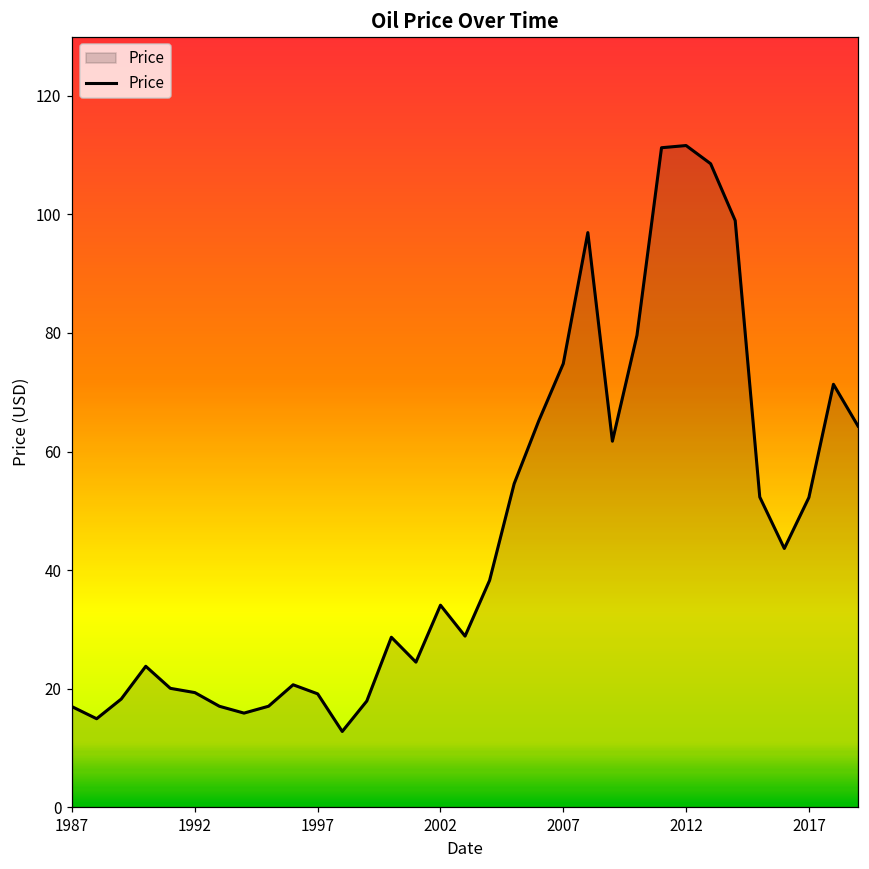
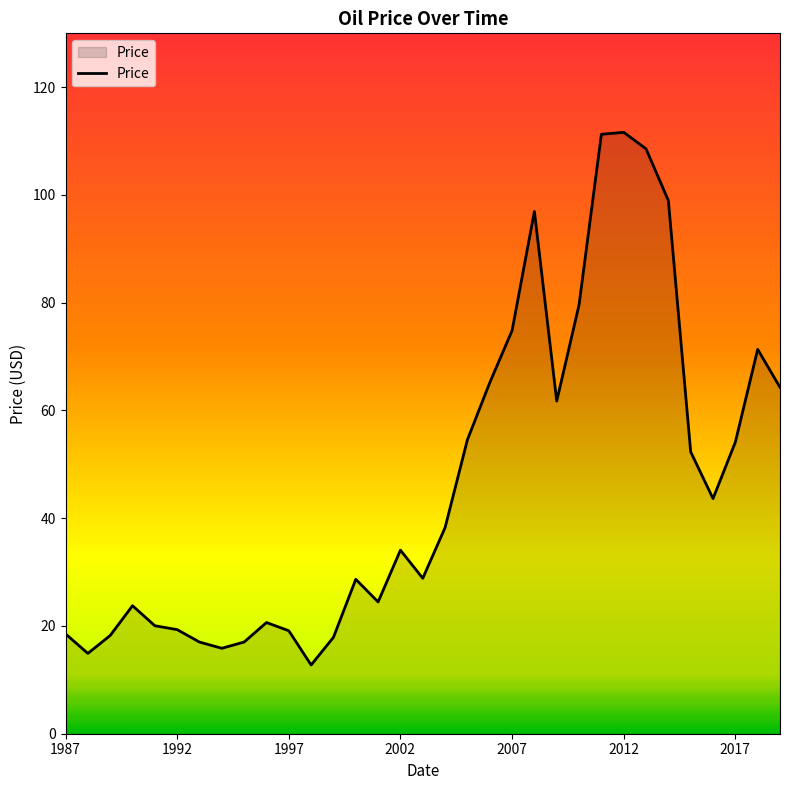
  {
-   "1987": 17,
+   "1987": 19,
    "1992": 19,
    "1997": 19,
    "2002": 34,
    "2007": 75,
    "2012": 112,
-   "2017": 52
+   "2017": 54
  }
